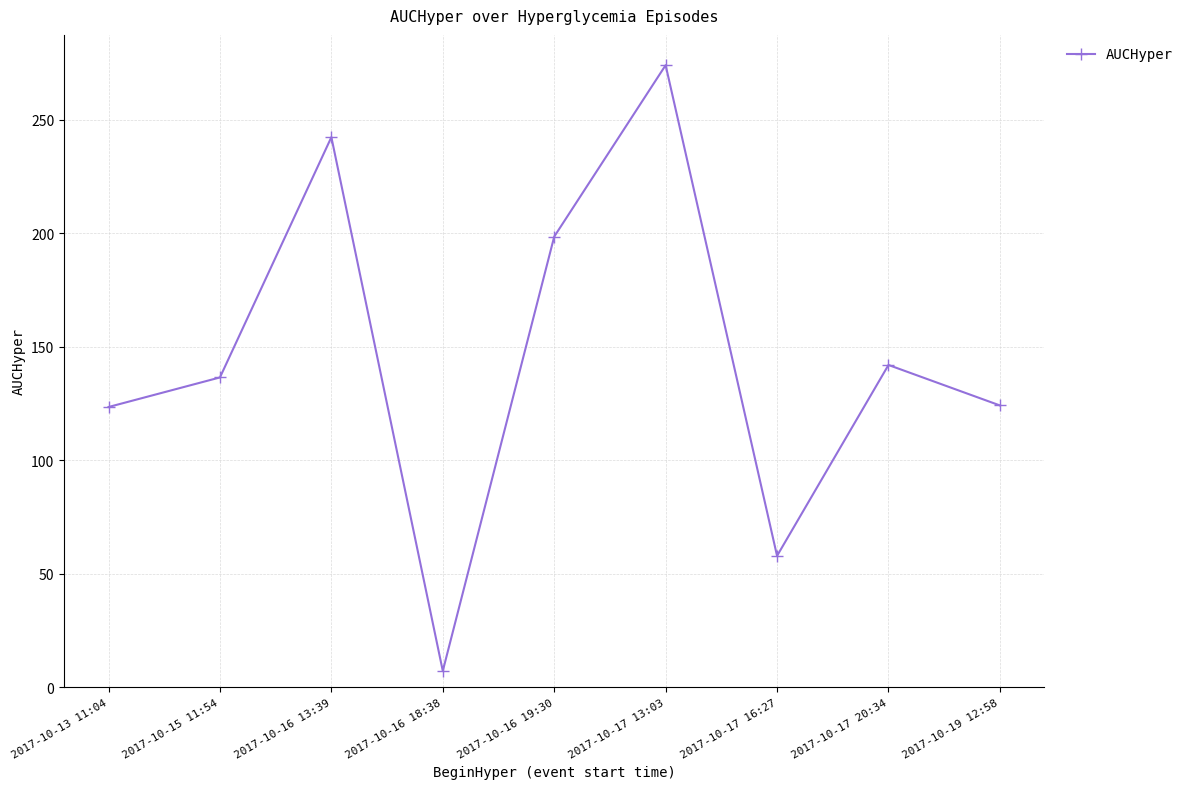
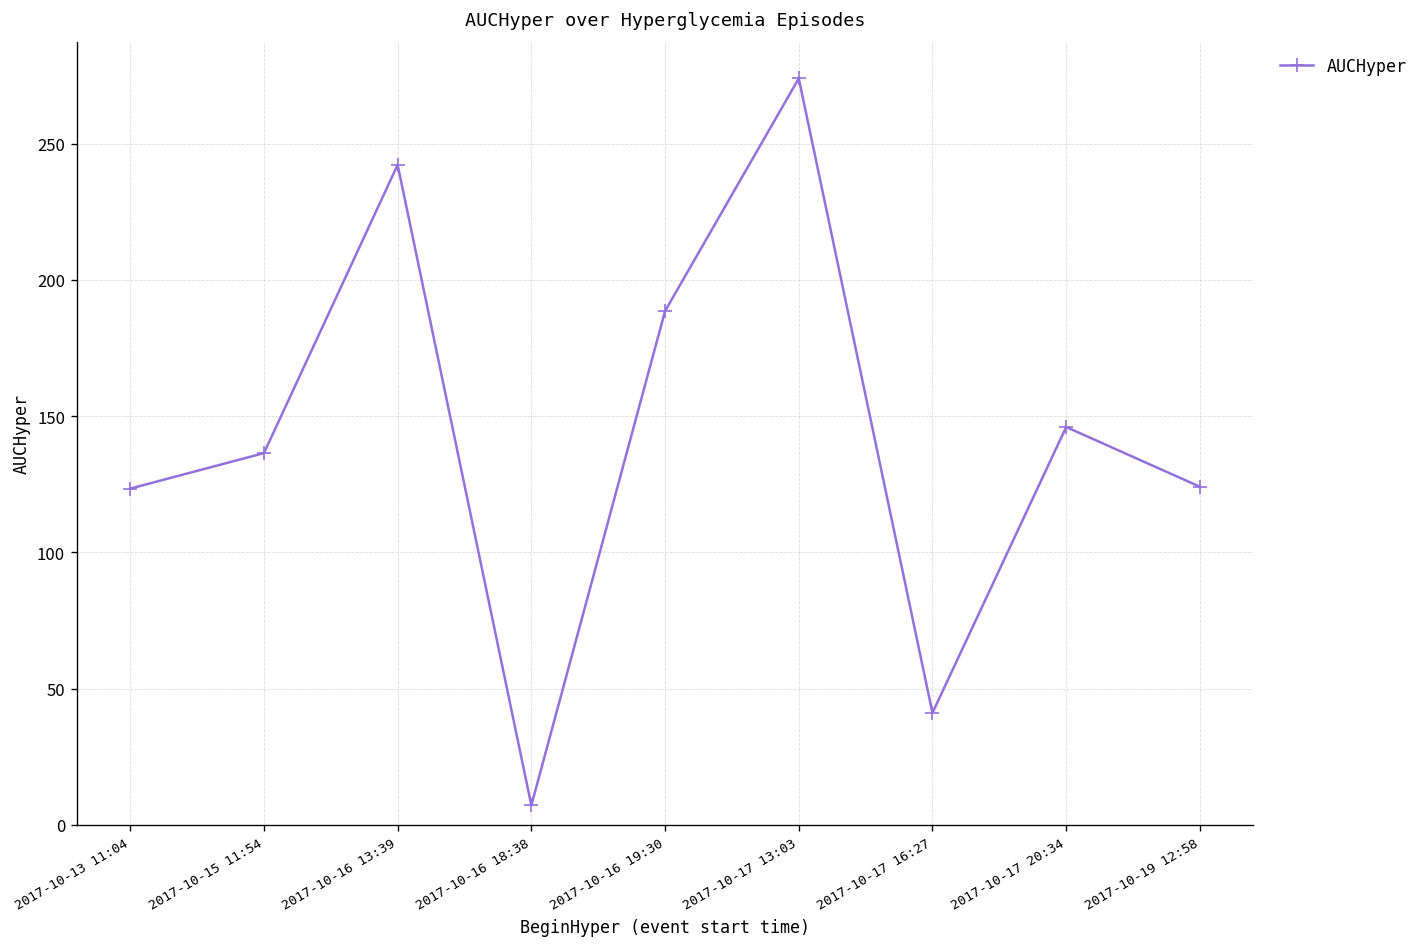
  {
    "2017-10-13 11:04": 123,
    "2017-10-15 11:54": 136,
    "2017-10-16 13:39": 242,
    "2017-10-16 18:38": 7,
-   "2017-10-16 19:30": 198,
+   "2017-10-16 19:30": 189,
    "2017-10-17 13:03": 274,
-   "2017-10-17 16:27": 58,
-   "2017-10-17 20:34": 142,
+   "2017-10-17 16:27": 41,
+   "2017-10-17 20:34": 146,
    "2017-10-19 12:58": 124
  }
